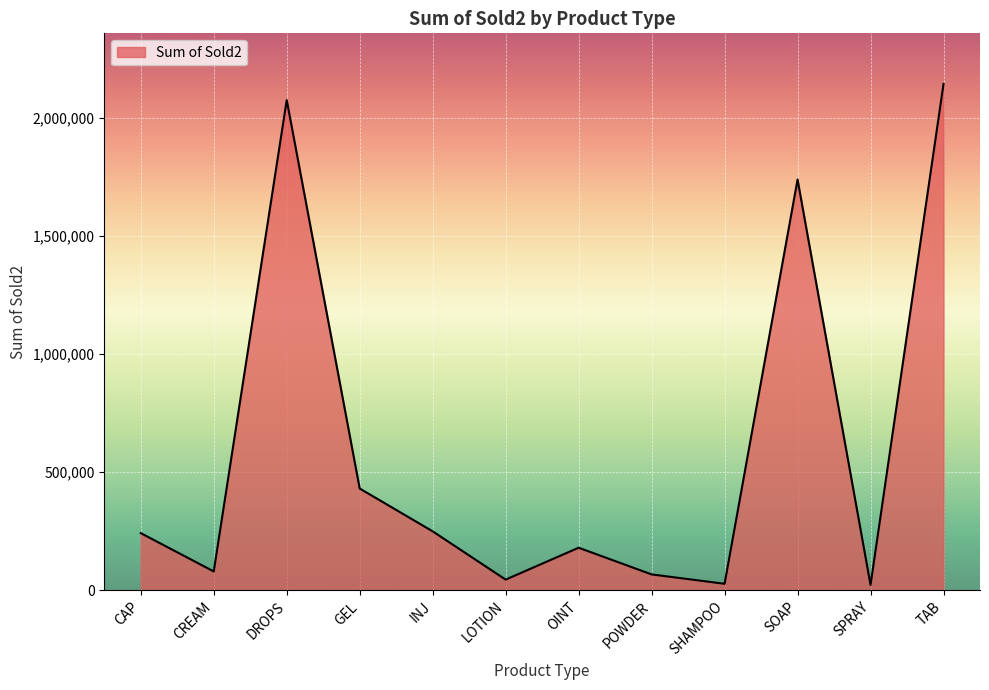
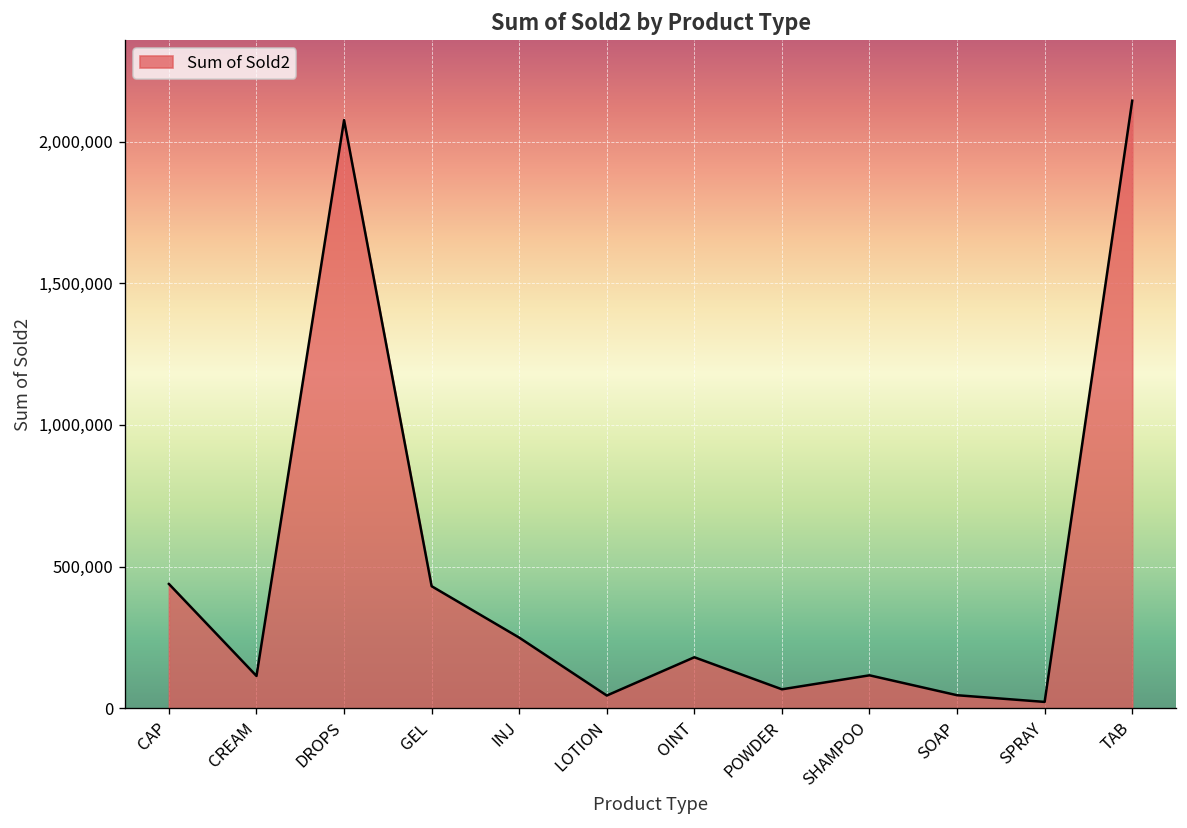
  {
-   "CAP": "240,000",
-   "CREAM": "80,000",
+   "CAP": "440,000",
+   "CREAM": "110,000",
    "DROPS": "2,080,000",
    "GEL": "430,000",
    "INJ": "250,000",
    "LOTION": "50,000",
    "OINT": "180,000",
    "POWDER": "70,000",
-   "SHAMPOO": "30,000",
-   "SOAP": "1,740,000",
+   "SHAMPOO": "120,000",
+   "SOAP": "50,000",
    "SPRAY": "20,000",
    "TAB": "2,140,000"
  }
